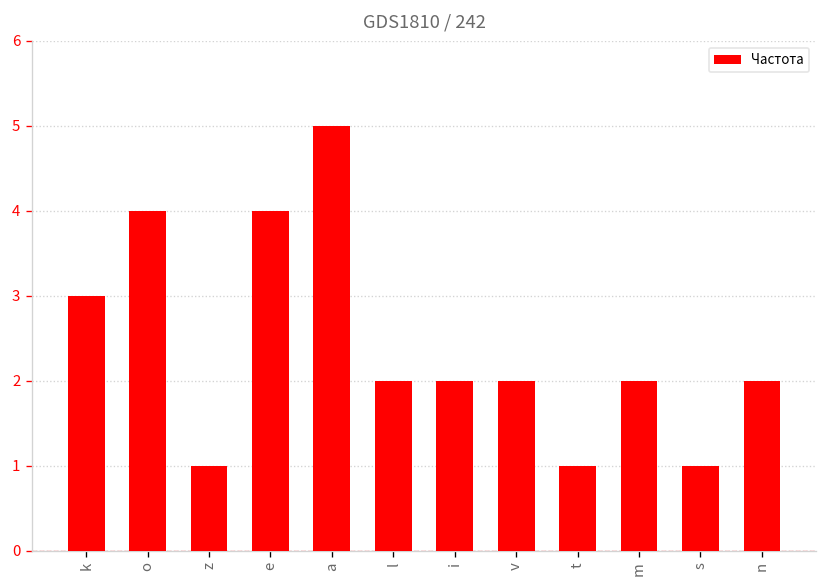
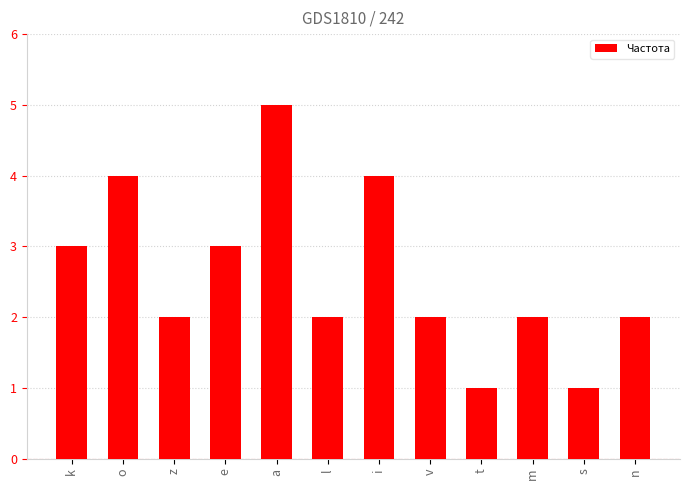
  {
    "k": 3,
    "o": 4,
-   "z": 1,
-   "e": 4,
+   "z": 2,
+   "e": 3,
    "a": 5,
    "l": 2,
-   "i": 2,
+   "i": 4,
    "v": 2,
    "t": 1,
    "m": 2,
    "s": 1,
    "n": 2
  }
